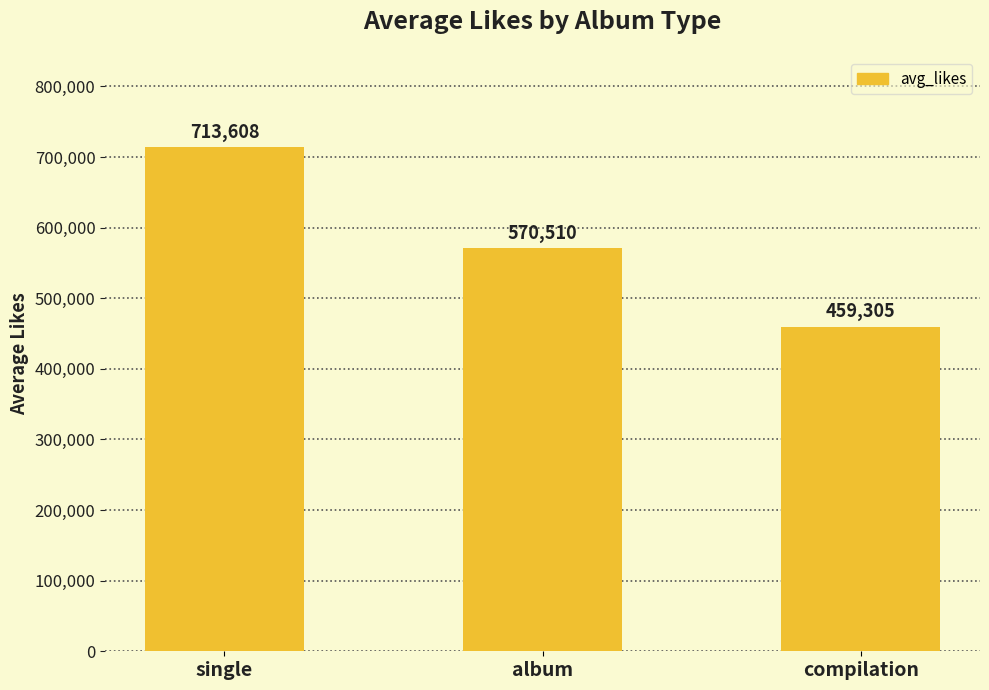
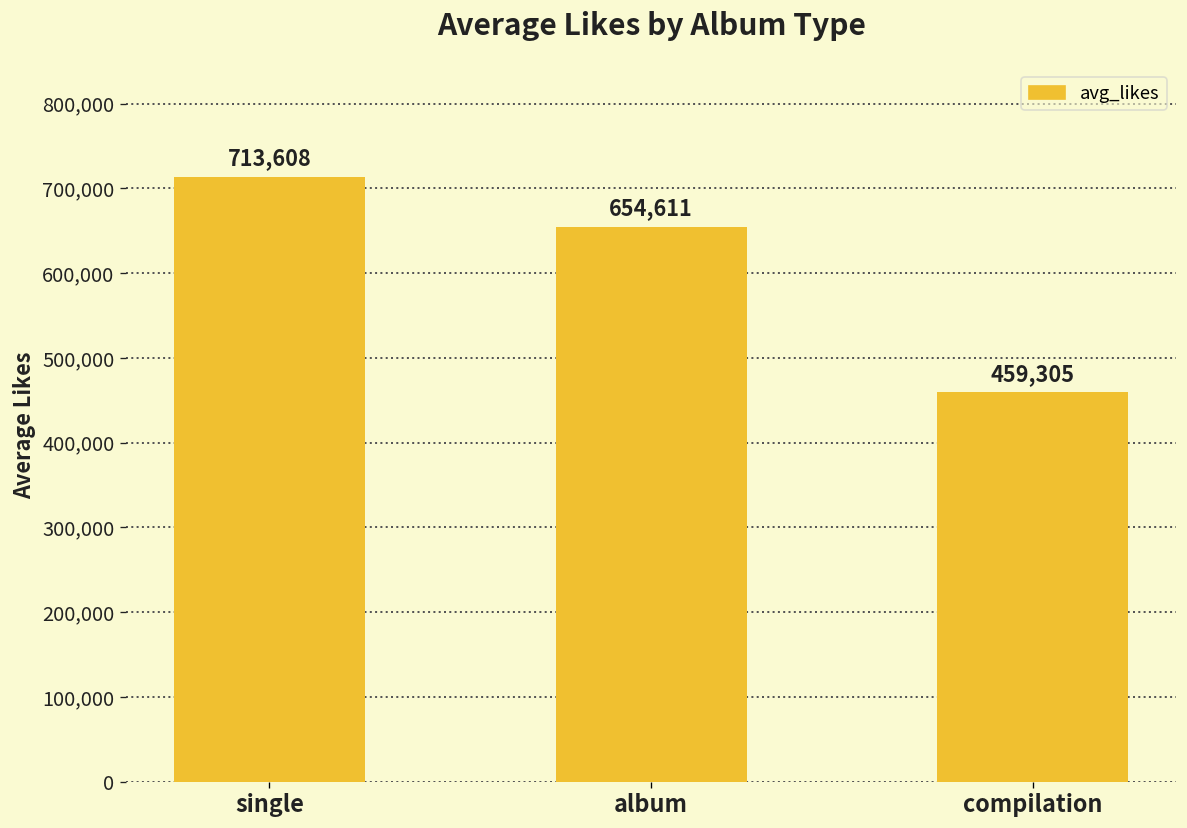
  {
    "single": "713,608",
-   "album": "570,510",
+   "album": "654,611",
    "compilation": "459,305"
  }
